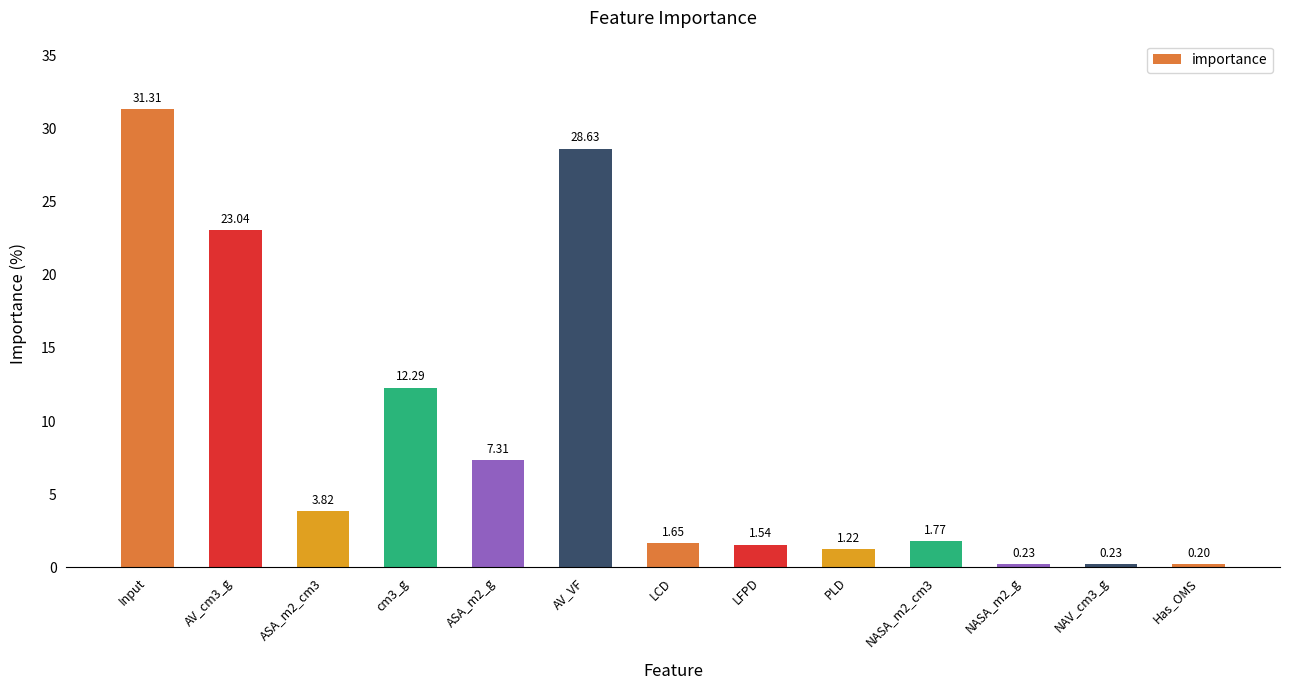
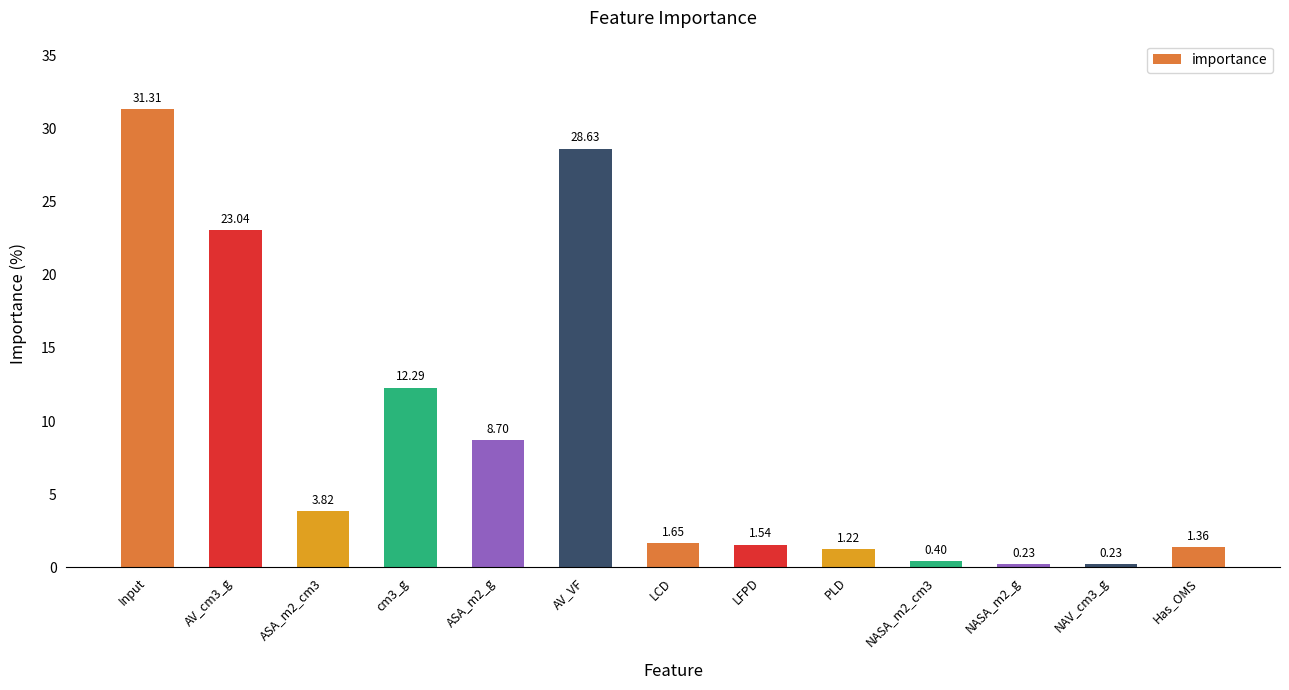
  {
    "Input": 31.31,
    "AV_cm3_g": 23.04,
    "ASA_m2_cm3": 3.82,
    "cm3_g": 12.29,
-   "ASA_m2_g": 7.31,
+   "ASA_m2_g": 8.70,
    "AV_VF": 28.63,
    "LCD": 1.65,
    "LFPD": 1.54,
    "PLD": 1.22,
-   "NASA_m2_cm3": 1.77,
+   "NASA_m2_cm3": 0.40,
    "NASA_m2_g": 0.23,
    "NAV_cm3_g": 0.23,
-   "Has_OMS": 0.20
+   "Has_OMS": 1.36
  }
